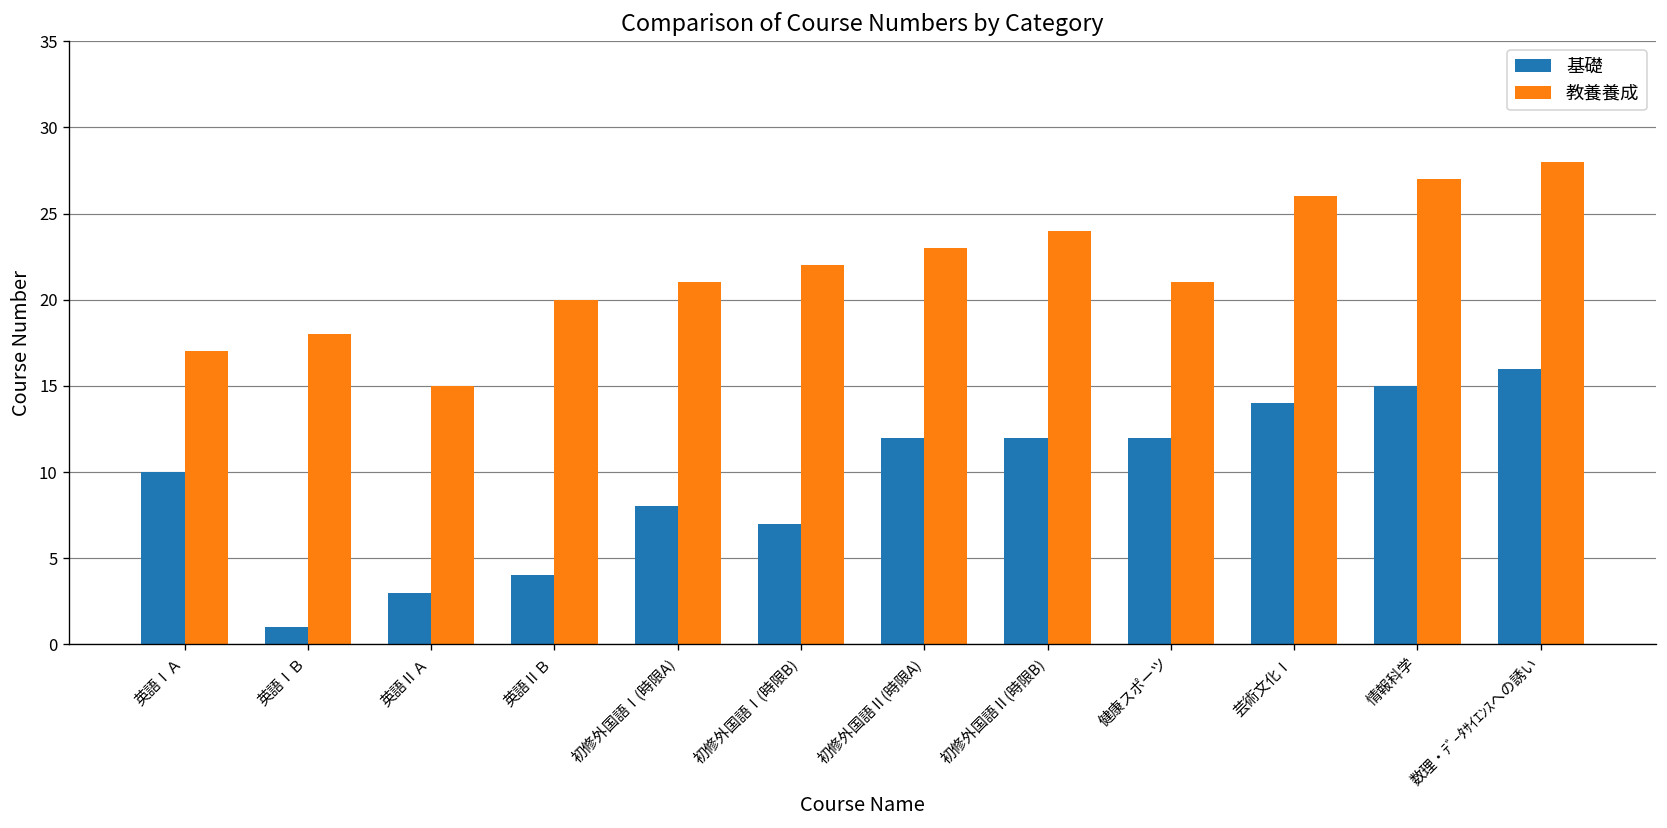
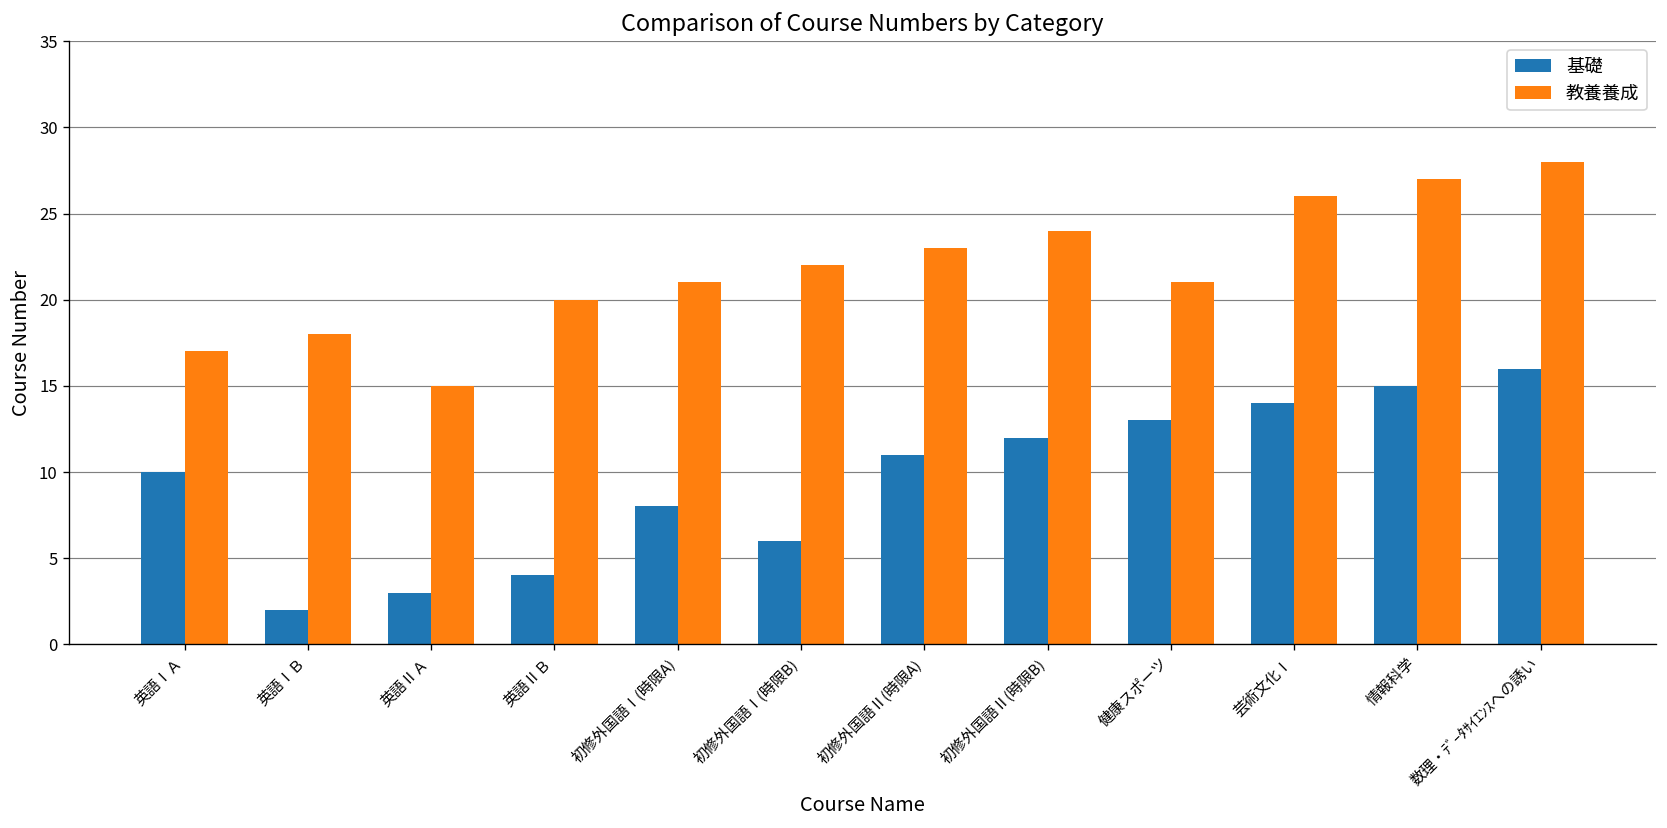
  {
    "基礎": {
      "英語ⅠＡ": 10,
-     "英語ⅠＢ": 1,
+     "英語ⅠＢ": 2,
      "英語ⅡＡ": 3,
      "英語ⅡＢ": 4,
      "初修外国語Ⅰ(時限A)": 8,
-     "初修外国語Ⅰ(時限B)": 7,
-     "初修外国語Ⅱ(時限A)": 12,
+     "初修外国語Ⅰ(時限B)": 6,
+     "初修外国語Ⅱ(時限A)": 11,
      "初修外国語Ⅱ(時限B)": 12,
-     "健康スポーツ": 12,
+     "健康スポーツ": 13,
      "芸術文化Ⅰ": 14,
      "情報科学": 15,
      "数理・ﾃﾞｰﾀｻｲｴﾝｽへの誘い": 16
    },
    "教養養成": {
      "英語ⅠＡ": 17,
      "英語ⅠＢ": 18,
      "英語ⅡＡ": 15,
      "英語ⅡＢ": 20,
      "初修外国語Ⅰ(時限A)": 21,
      "初修外国語Ⅰ(時限B)": 22,
      "初修外国語Ⅱ(時限A)": 23,
      "初修外国語Ⅱ(時限B)": 24,
      "健康スポーツ": 21,
      "芸術文化Ⅰ": 26,
      "情報科学": 27,
      "数理・ﾃﾞｰﾀｻｲｴﾝｽへの誘い": 28
    }
  }
